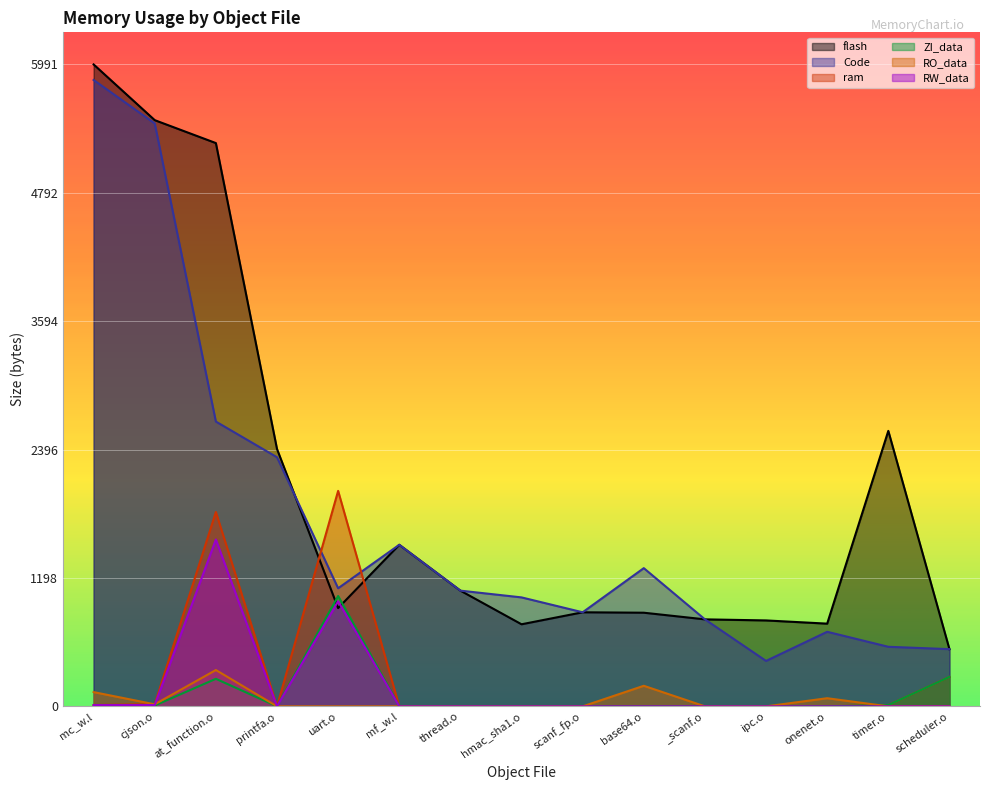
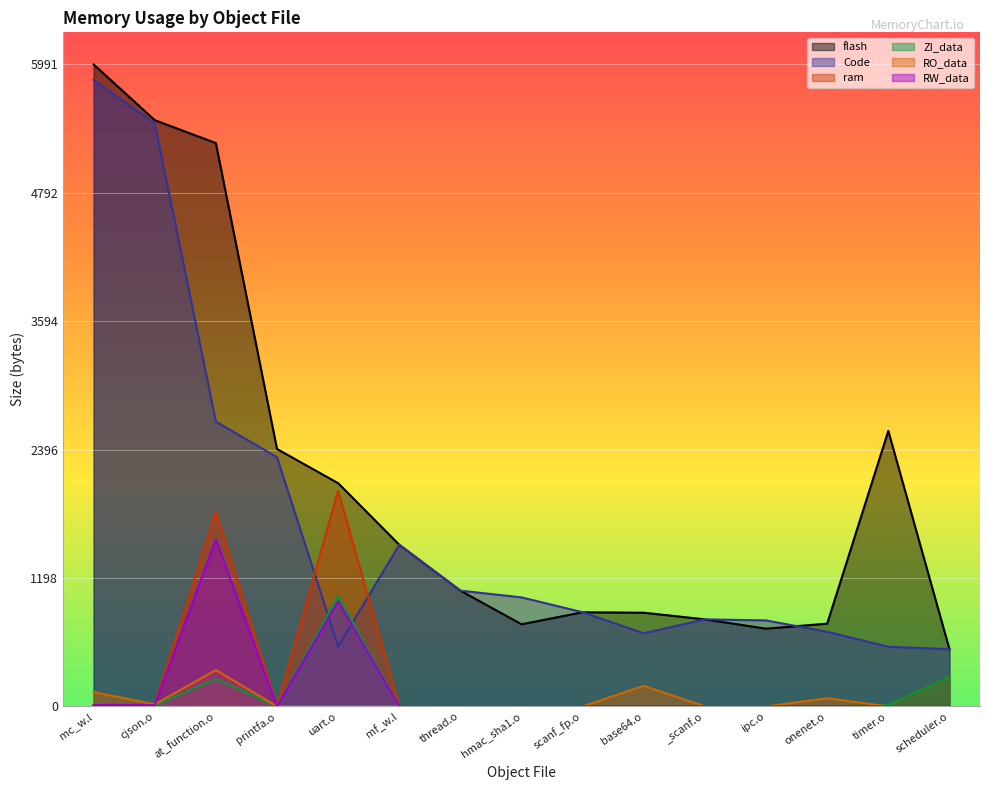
  {
    "flash": {
      "mc_w.l": 5990,
      "cjson.o": 5470,
      "at_function.o": 5260,
      "printfa.o": 2400,
-     "uart.o": 920,
+     "uart.o": 2080,
      "hmac_sha1.o": 770,
      "base64.o": 870,
-     "ipc.o": 800,
+     "ipc.o": 730,
      "onenet.o": 770,
      "timer.o": 2570
    },
    "Code": {
      "mc_w.l": 5850,
      "cjson.o": 5440,
      "at_function.o": 2660,
      "printfa.o": 2330,
-     "uart.o": 1100,
+     "uart.o": 560,
      "hmac_sha1.o": 1020,
-     "base64.o": 1290,
-     "ipc.o": 420,
+     "base64.o": 680,
+     "ipc.o": 800,
      "onenet.o": 700,
      "timer.o": 560
    },
    "ZI_data": {
      "at_function.o": 260,
      "uart.o": 1030
    },
    "RW_data": {
      "at_function.o": 1560,
      "uart.o": 980
    }
  }
